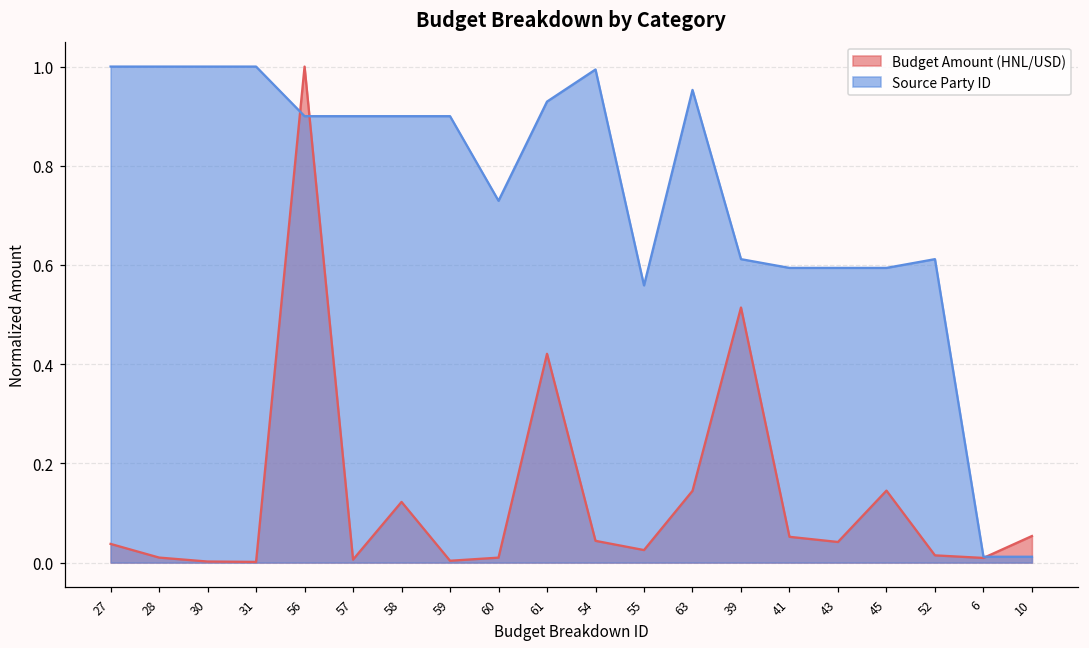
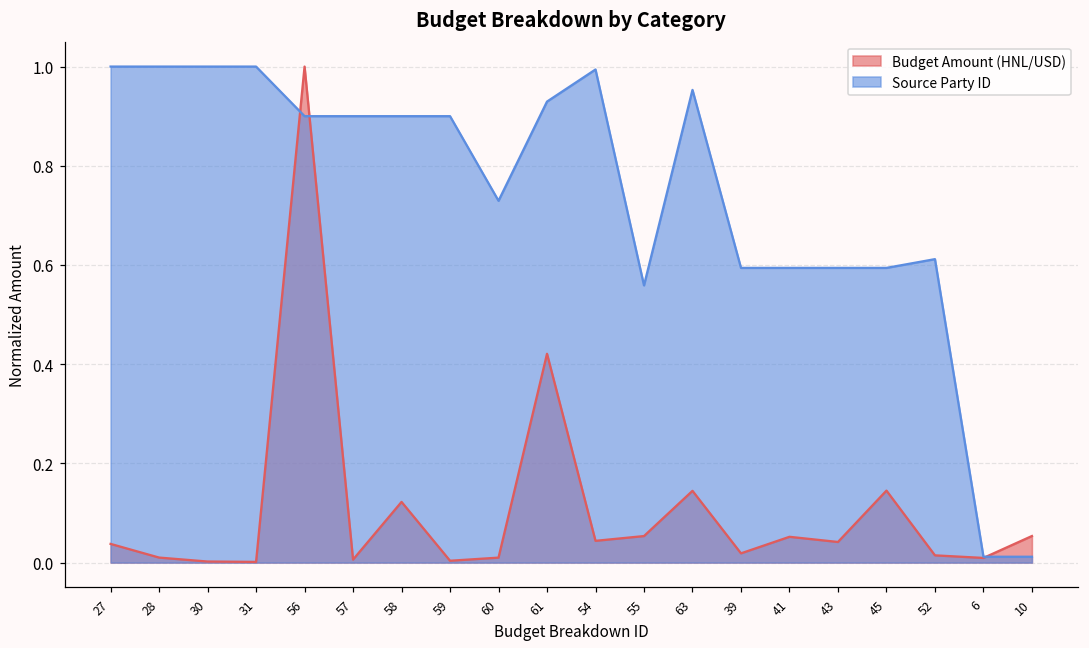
  {
    "Budget Amount (HNL/USD)": {
      "27": 0.04,
      "28": 0.01,
      "30": 0.00,
      "31": 0.00,
      "56": 1.00,
      "57": 0.01,
      "58": 0.12,
      "59": 0.00,
      "60": 0.01,
      "61": 0.42,
      "54": 0.04,
-     "55": 0.03,
+     "55": 0.05,
      "63": 0.14,
-     "39": 0.51,
+     "39": 0.02,
      "41": 0.05,
      "43": 0.04,
      "45": 0.15,
      "52": 0.01,
      "10": 0.05
    },
    "Source Party ID": {
      "27": 1.00,
      "28": 1.00,
      "30": 1.00,
      "31": 1.00,
      "56": 0.90,
      "57": 0.90,
      "58": 0.90,
      "59": 0.90,
      "60": 0.73,
      "61": 0.93,
      "54": 0.99,
      "55": 0.56,
      "63": 0.95,
-     "39": 0.61,
+     "39": 0.59,
      "41": 0.59,
      "43": 0.59,
      "45": 0.59,
      "52": 0.61,
      "10": 0.01
    }
  }
